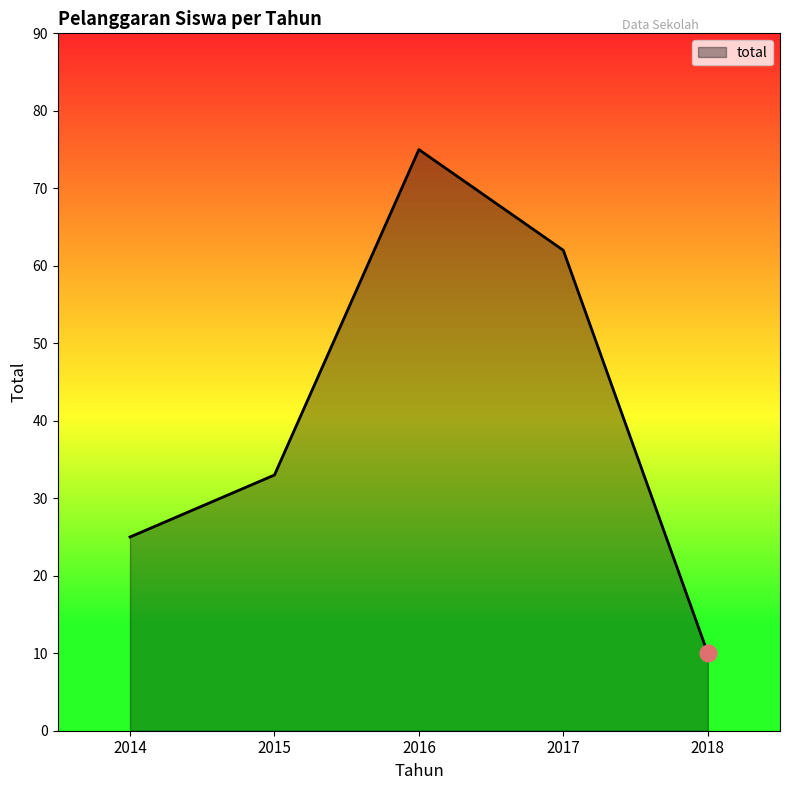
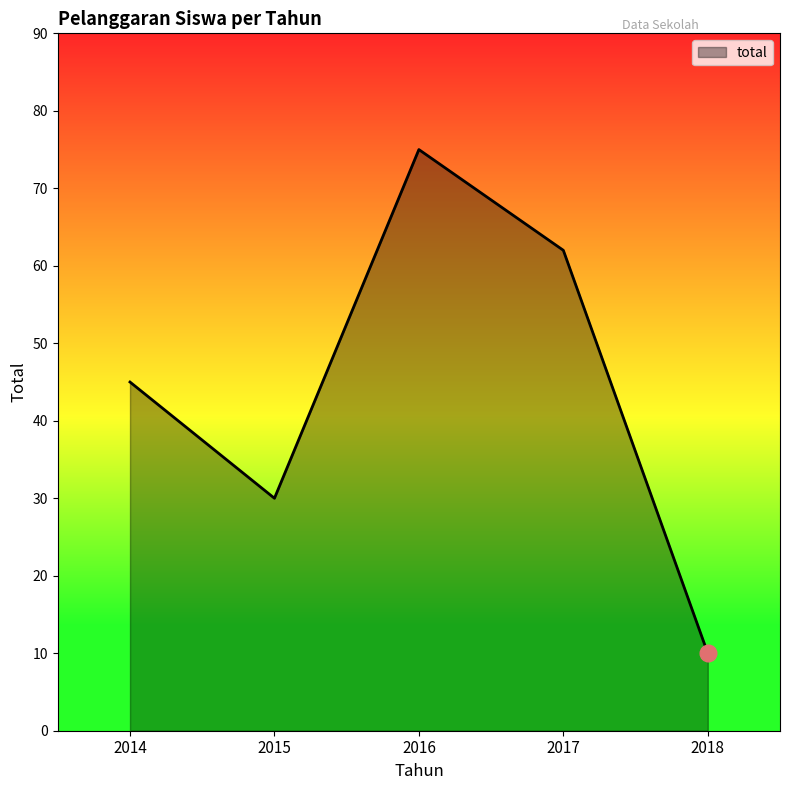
  {
    "total": {
-     "2014": 25,
-     "2015": 33,
+     "2014": 45,
+     "2015": 30,
      "2016": 75,
      "2017": 62
    }
  }
